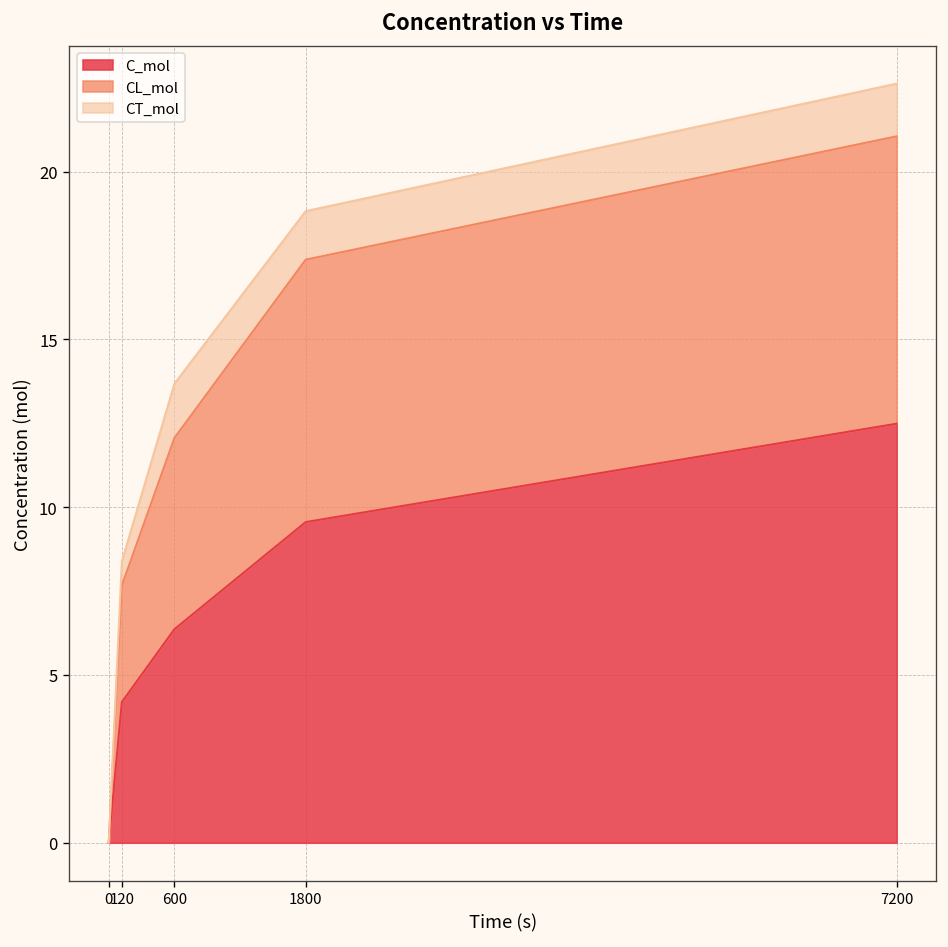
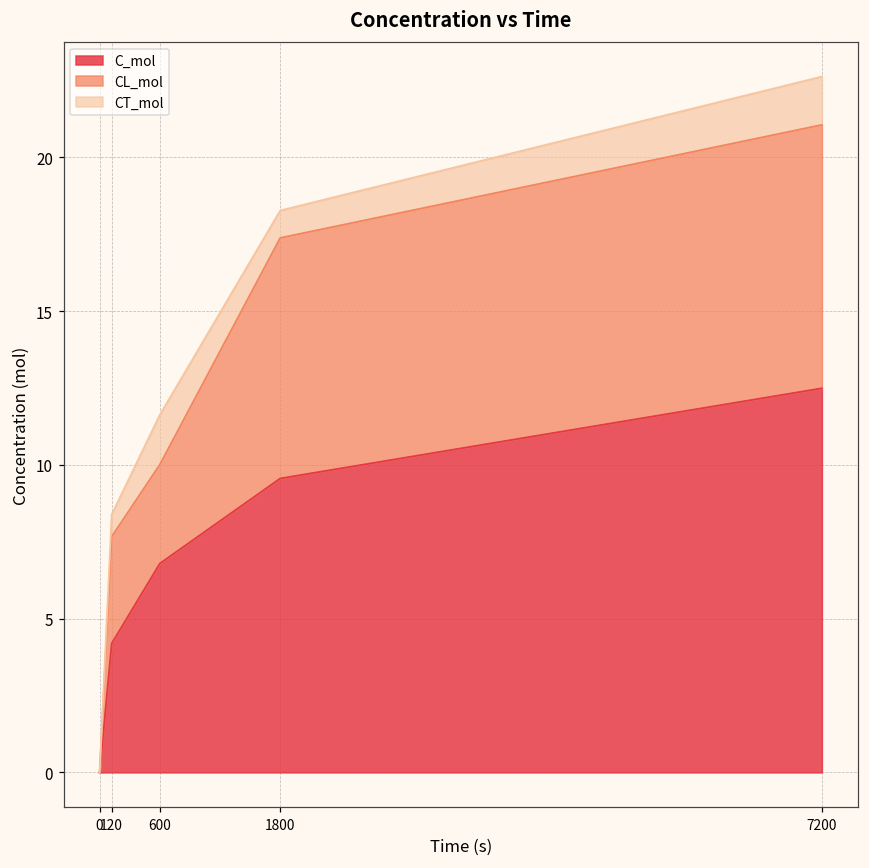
  {
    "C_mol": {
      "120": 4.2,
-     "600": 6.4,
+     "600": 6.8,
      "1800": 9.6,
      "7200": 12.5
    },
    "CL_mol": {
      "120": 3.5,
-     "600": 5.7,
+     "600": 3.2,
      "1800": 7.8,
      "7200": 8.6
    },
    "CT_mol": {
      "120": 0.7,
      "600": 1.6,
-     "1800": 1.4,
+     "1800": 0.9,
      "7200": 1.6
    }
  }
